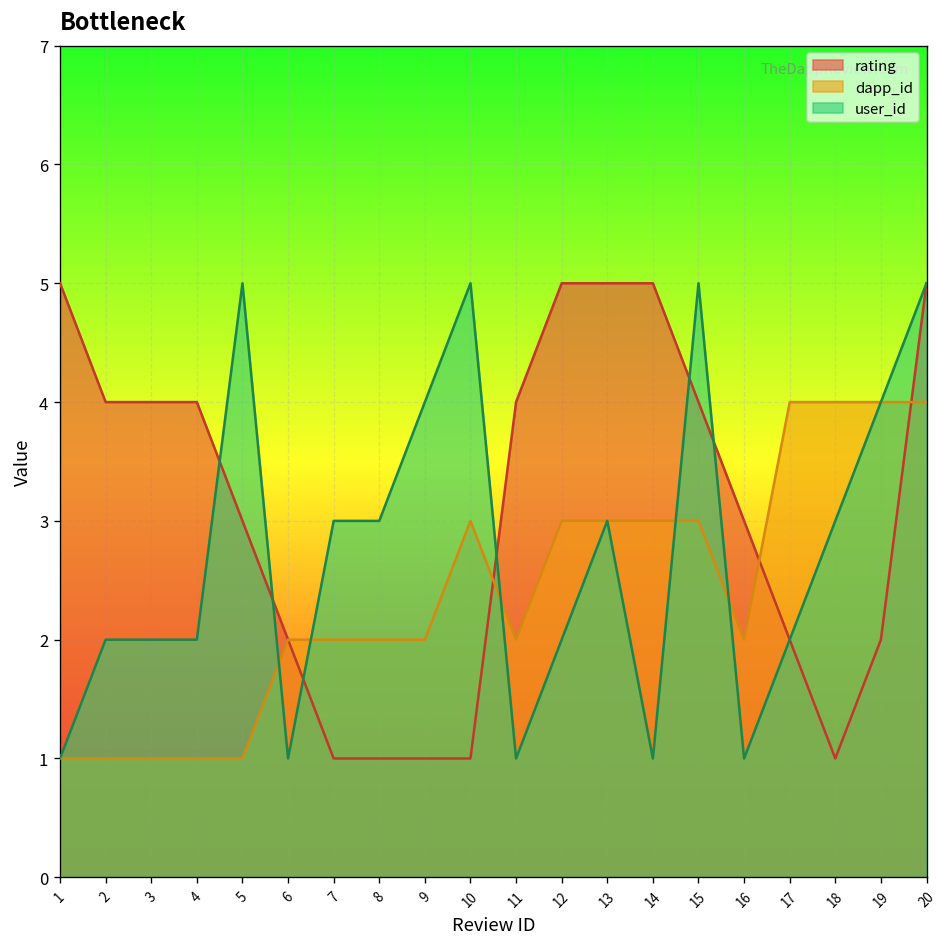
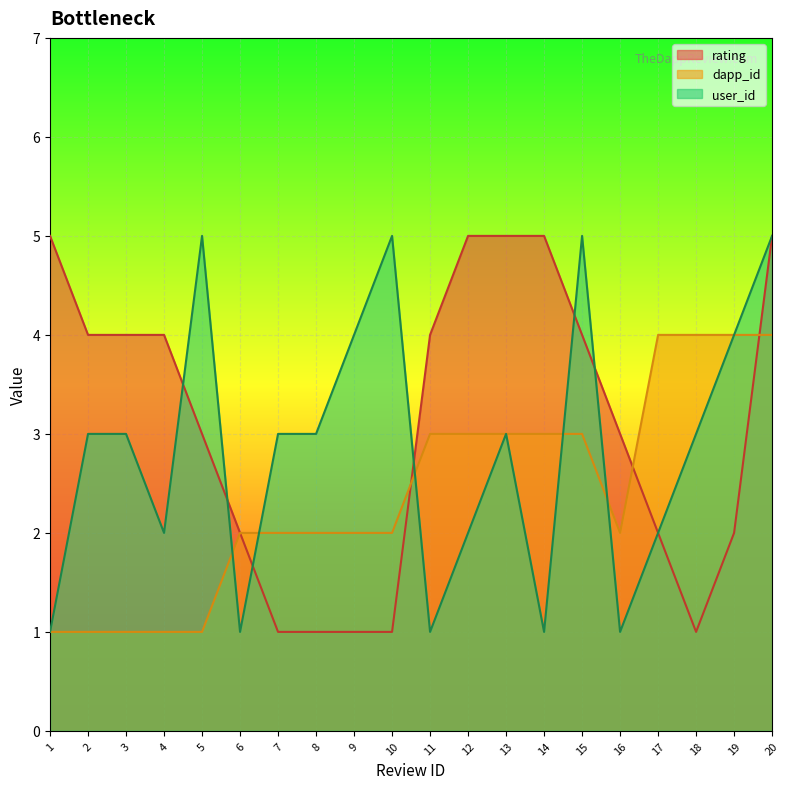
  {
    "rating": {
      "1": 5,
      "2": 4,
      "3": 4,
      "4": 4,
      "5": 3,
      "7": 1,
      "8": 1,
      "9": 1,
      "10": 1,
      "11": 4,
      "12": 5,
      "13": 5,
      "14": 5,
      "15": 4,
      "16": 3,
      "18": 1,
      "19": 2
    },
    "dapp_id": {
      "2": 1,
      "3": 1,
      "4": 1,
      "5": 1,
      "7": 2,
      "8": 2,
      "9": 2,
-     "10": 3,
-     "11": 2,
+     "10": 2,
+     "11": 3,
      "12": 3,
      "14": 3,
      "15": 3,
      "16": 2,
      "17": 4,
      "18": 4,
      "20": 4
    },
    "user_id": {
-     "2": 2,
-     "3": 2,
+     "2": 3,
+     "3": 3,
      "4": 2,
      "5": 5,
      "6": 1,
      "7": 3,
      "8": 3,
      "9": 4,
      "10": 5,
      "11": 1,
      "12": 2,
      "14": 1,
      "15": 5,
      "16": 1,
      "18": 3
    }
  }
